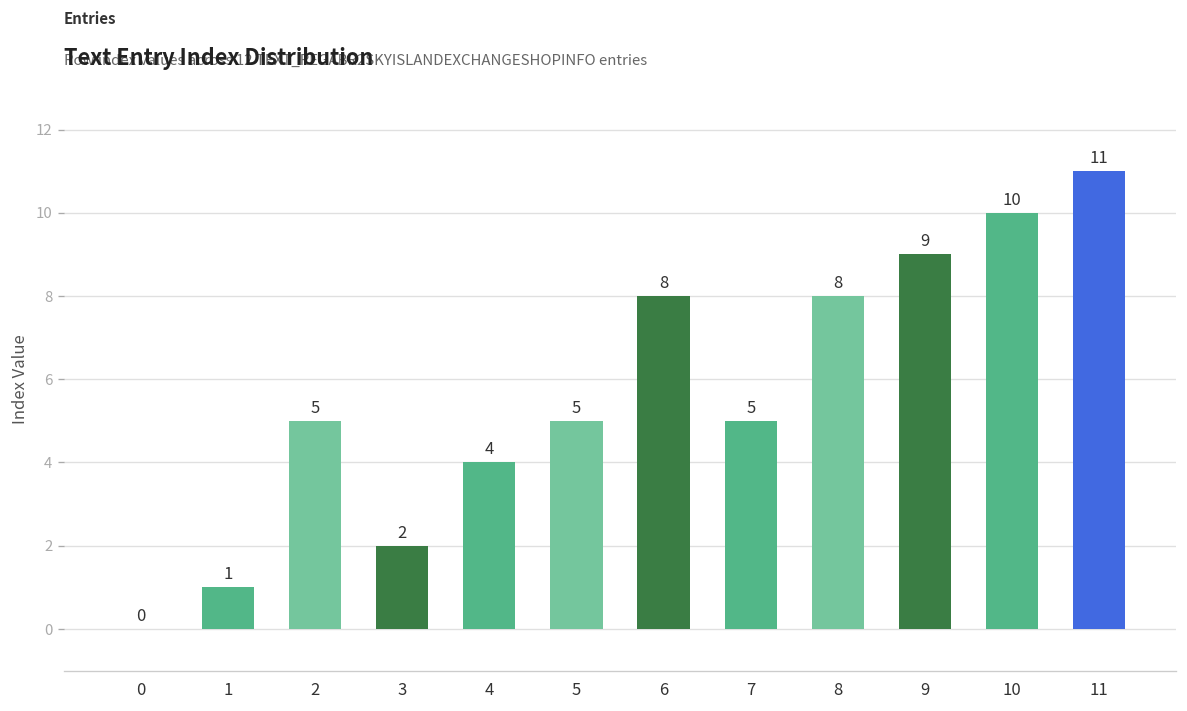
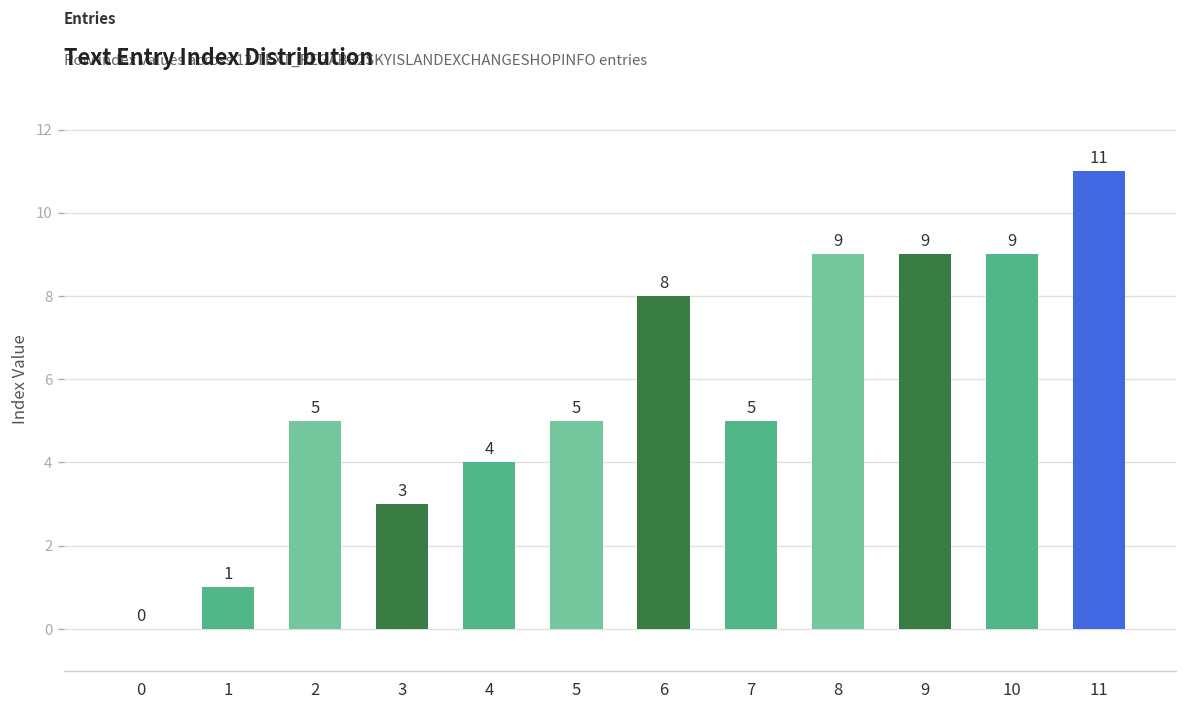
  {
    "0": 0,
    "1": 1,
    "2": 5,
-   "3": 2,
+   "3": 3,
    "4": 4,
    "5": 5,
    "6": 8,
    "7": 5,
-   "8": 8,
+   "8": 9,
    "9": 9,
-   "10": 10,
+   "10": 9,
    "11": 11
  }
